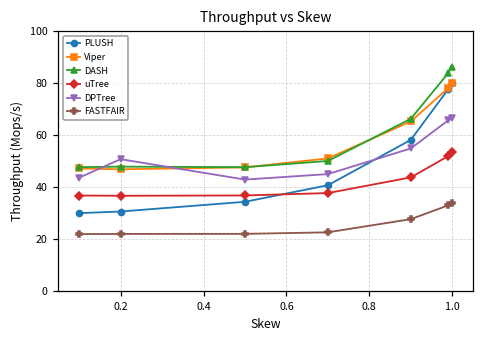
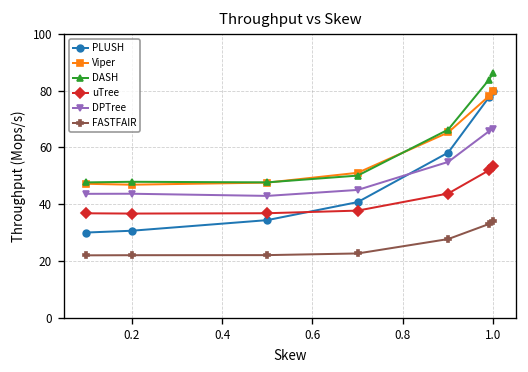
  {
    "PLUSH": {
      "0.2": 31
    },
    "uTree": {
      "0.2": 37
    },
    "DPTree": {
-     "0.2": 51
+     "0.2": 44
    },
    "FASTFAIR": {
      "0.2": 22
    }
  }
